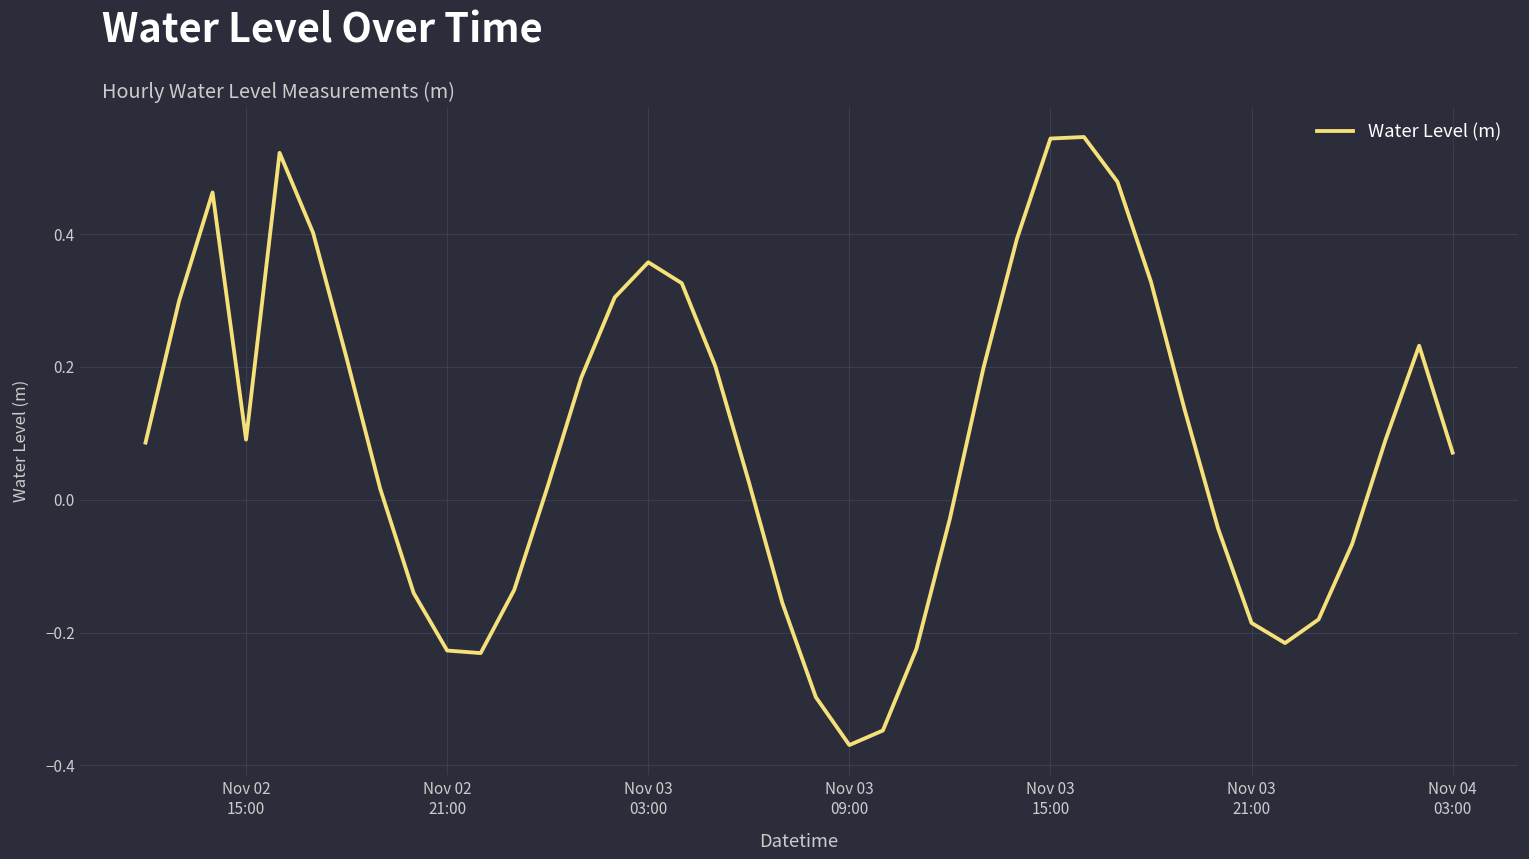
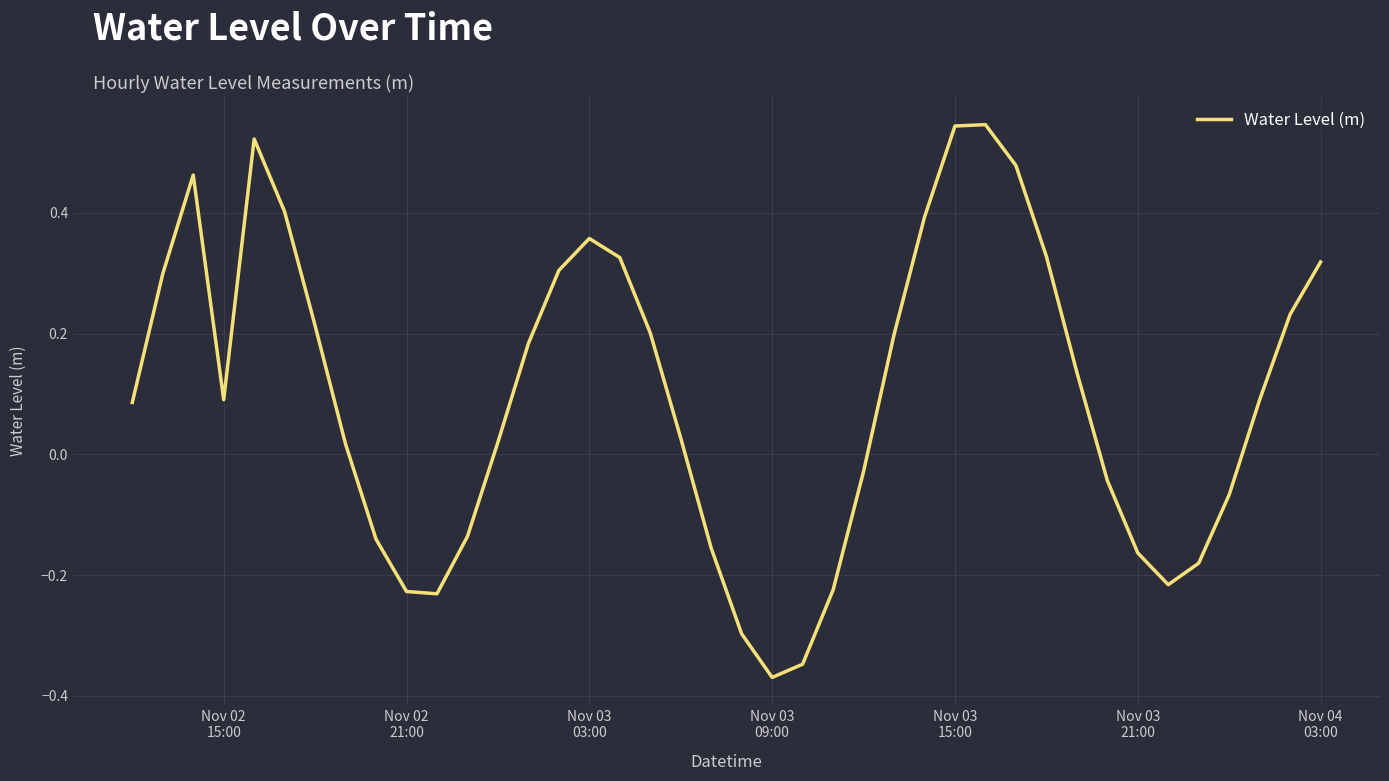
  {
    "Nov 02 15:00": 0.09,
    "Nov 02 21:00": -0.23,
    "Nov 03 03:00": 0.36,
    "Nov 03 09:00": -0.37,
    "Nov 03 15:00": 0.54,
-   "Nov 03 21:00": -0.19,
-   "Nov 04 03:00": 0.07
+   "Nov 03 21:00": -0.16,
+   "Nov 04 03:00": 0.32
  }
